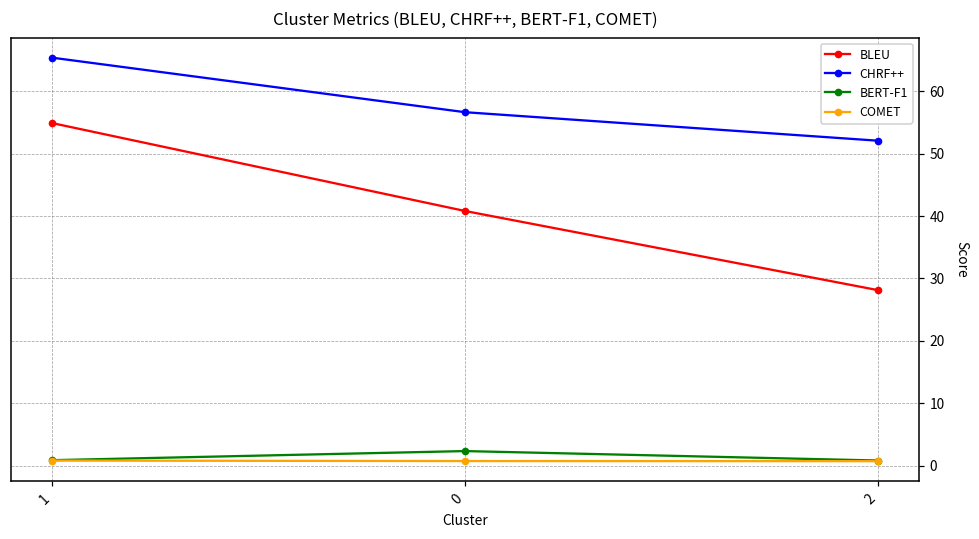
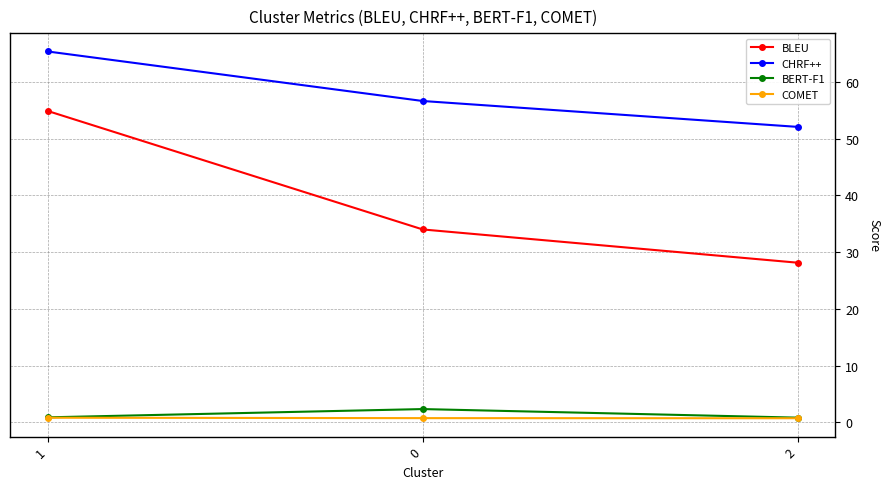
  {
    "BLEU": {
      "1": 55,
-     "0": 41,
+     "0": 34,
      "2": 28
    },
    "CHRF++": {
      "1": 65,
      "0": 57,
      "2": 52
    },
    "BERT-F1": {
      "0": 2
    },
    "COMET": {
      "0": 1
    }
  }
